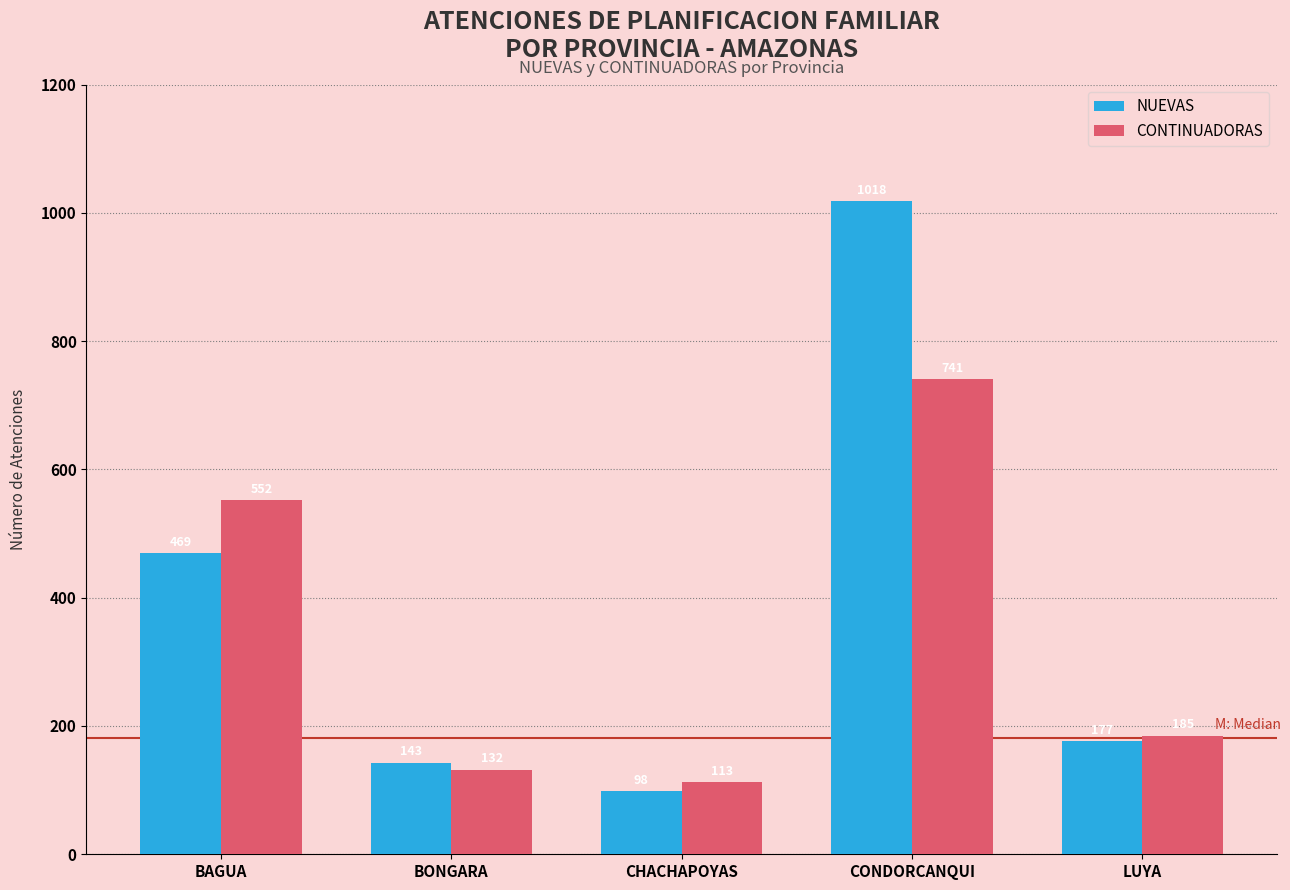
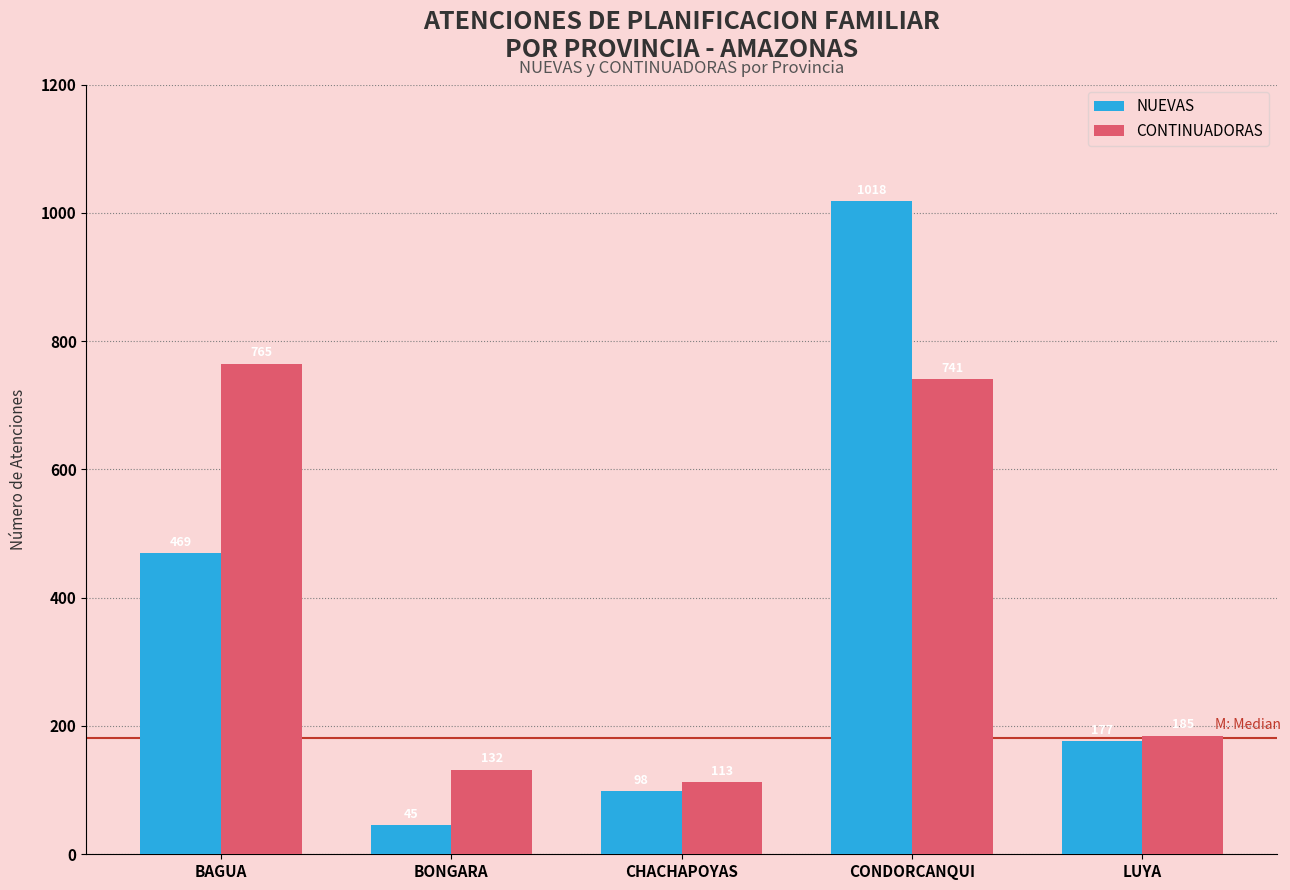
  {
    "NUEVAS": {
      "BAGUA": 470,
-     "BONGARA": 140,
+     "BONGARA": 50,
      "CHACHAPOYAS": 100,
      "CONDORCANQUI": 1020,
      "LUYA": 180
    },
    "CONTINUADORAS": {
-     "BAGUA": 550,
+     "BAGUA": 770,
      "BONGARA": 130,
      "CHACHAPOYAS": 110,
      "CONDORCANQUI": 740,
      "LUYA": 190
    }
  }
